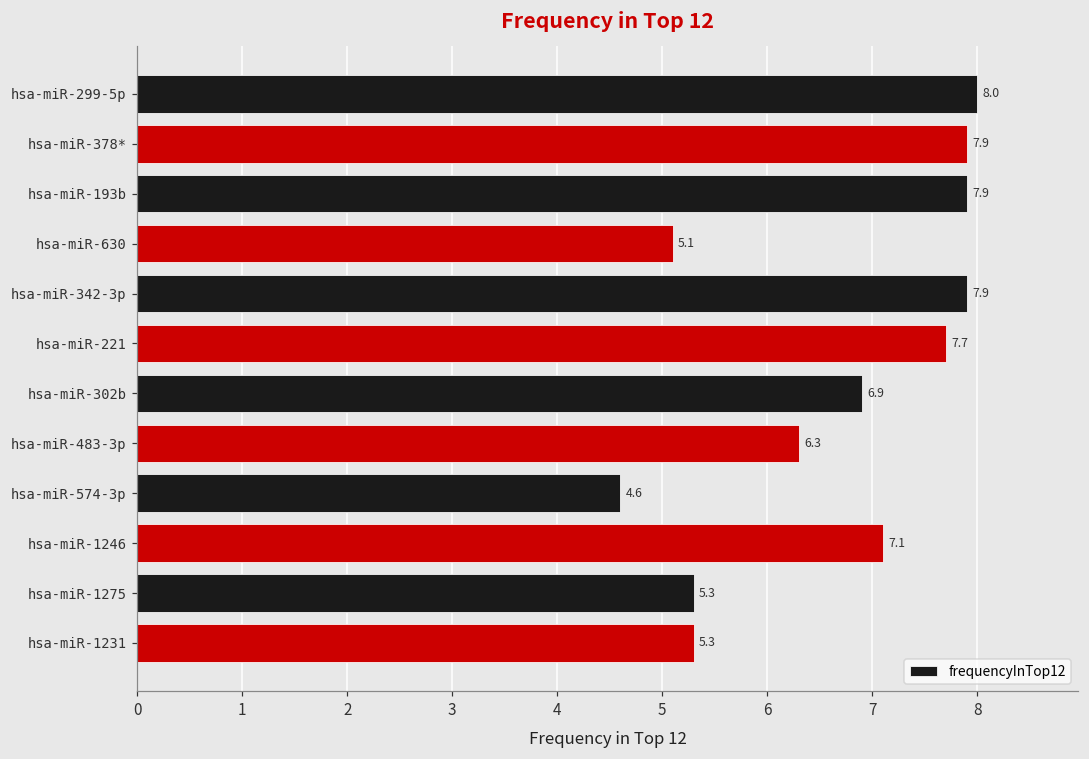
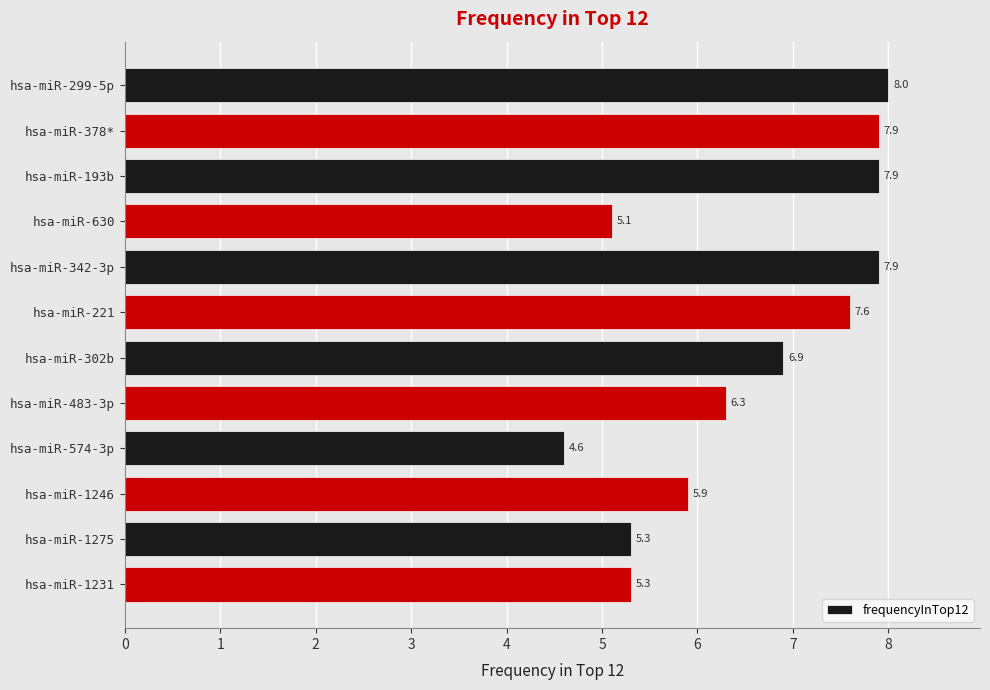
  {
    "hsa-miR-299-5p": 8.0,
    "hsa-miR-378*": 7.9,
    "hsa-miR-193b": 7.9,
    "hsa-miR-630": 5.1,
    "hsa-miR-342-3p": 7.9,
-   "hsa-miR-221": 7.7,
+   "hsa-miR-221": 7.6,
    "hsa-miR-302b": 6.9,
    "hsa-miR-483-3p": 6.3,
    "hsa-miR-574-3p": 4.6,
-   "hsa-miR-1246": 7.1,
+   "hsa-miR-1246": 5.9,
    "hsa-miR-1275": 5.3,
    "hsa-miR-1231": 5.3
  }
